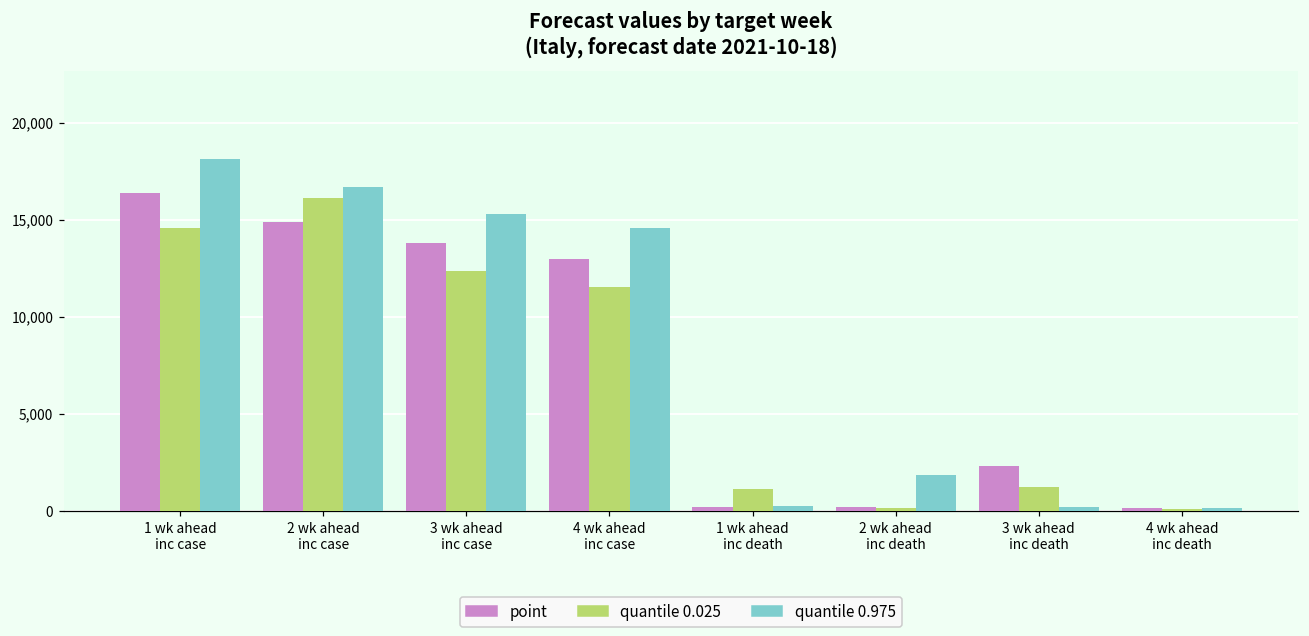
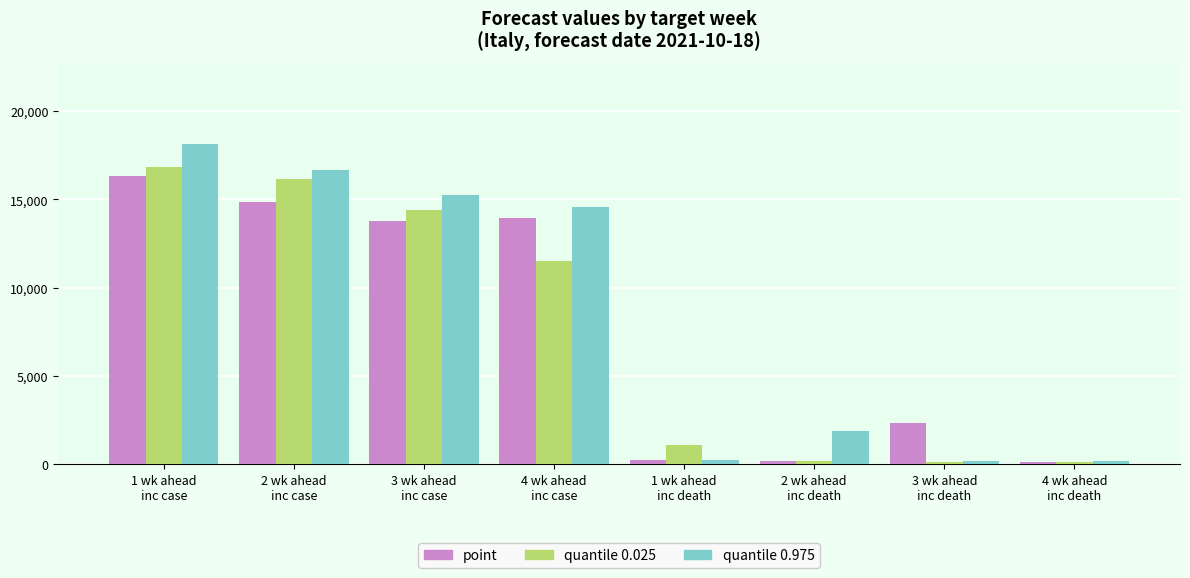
  {
    "point": {
      "1 wk ahead inc case": "16,300",
      "2 wk ahead inc case": "14,900",
      "3 wk ahead inc case": "13,800",
-     "4 wk ahead inc case": "12,900",
+     "4 wk ahead inc case": "13,900",
      "1 wk ahead inc death": "200",
      "2 wk ahead inc death": "200",
      "3 wk ahead inc death": "2,300"
    },
    "quantile 0.025": {
-     "1 wk ahead inc case": "14,600",
+     "1 wk ahead inc case": "16,900",
      "2 wk ahead inc case": "16,100",
-     "3 wk ahead inc case": "12,400",
+     "3 wk ahead inc case": "14,400",
      "4 wk ahead inc case": "11,500",
      "1 wk ahead inc death": "1,100",
      "2 wk ahead inc death": "100",
-     "3 wk ahead inc death": "1,200"
+     "3 wk ahead inc death": "100"
    },
    "quantile 0.975": {
      "1 wk ahead inc case": "18,100",
      "2 wk ahead inc case": "16,700",
      "3 wk ahead inc case": "15,300",
      "4 wk ahead inc case": "14,600",
      "1 wk ahead inc death": "200",
      "2 wk ahead inc death": "1,900",
      "3 wk ahead inc death": "200"
    }
  }
